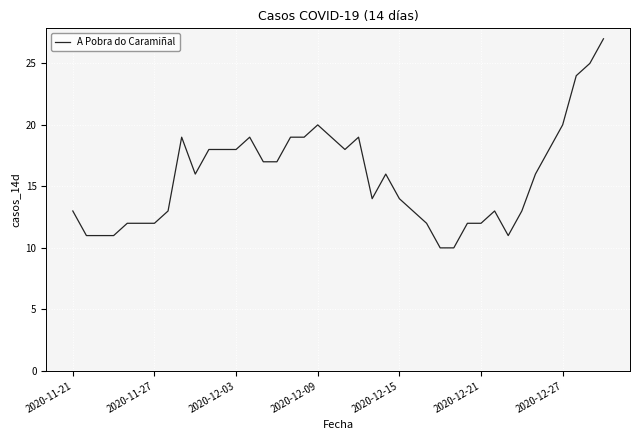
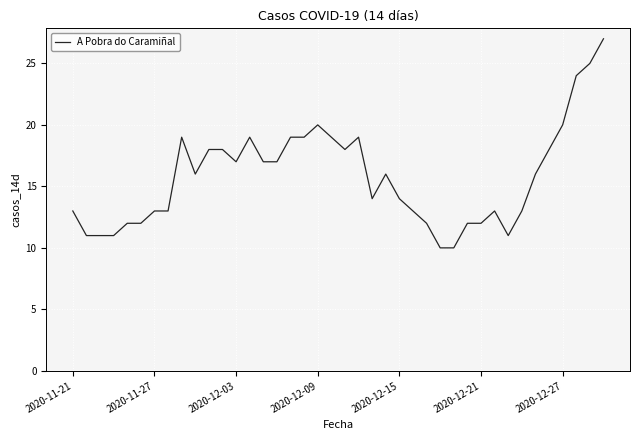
  {
    "2020-11-21": 13,
-   "2020-11-27": 12,
-   "2020-12-03": 18,
+   "2020-11-27": 13,
+   "2020-12-03": 17,
    "2020-12-09": 20,
    "2020-12-15": 14,
    "2020-12-21": 12,
    "2020-12-27": 20
  }
